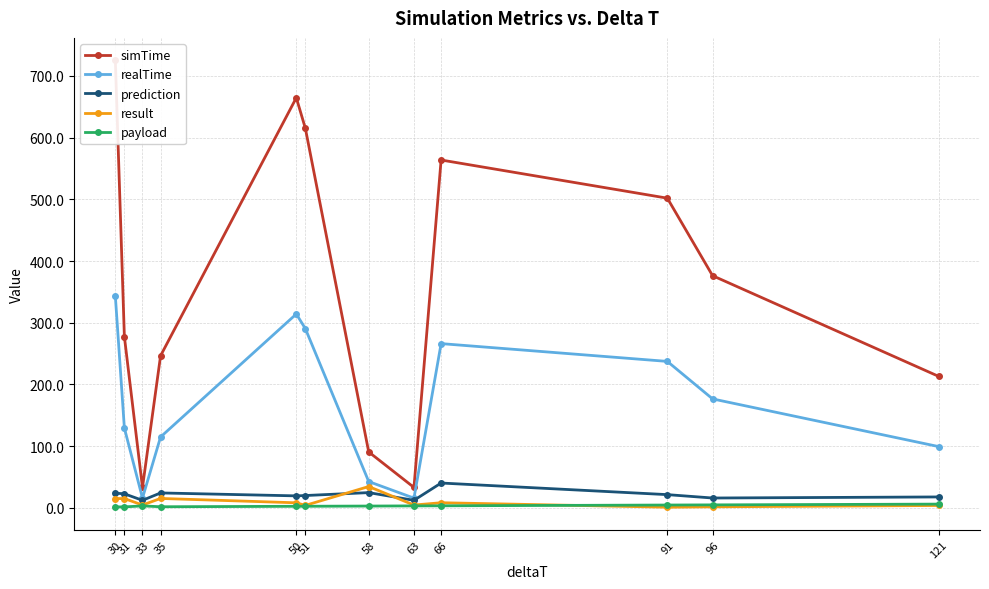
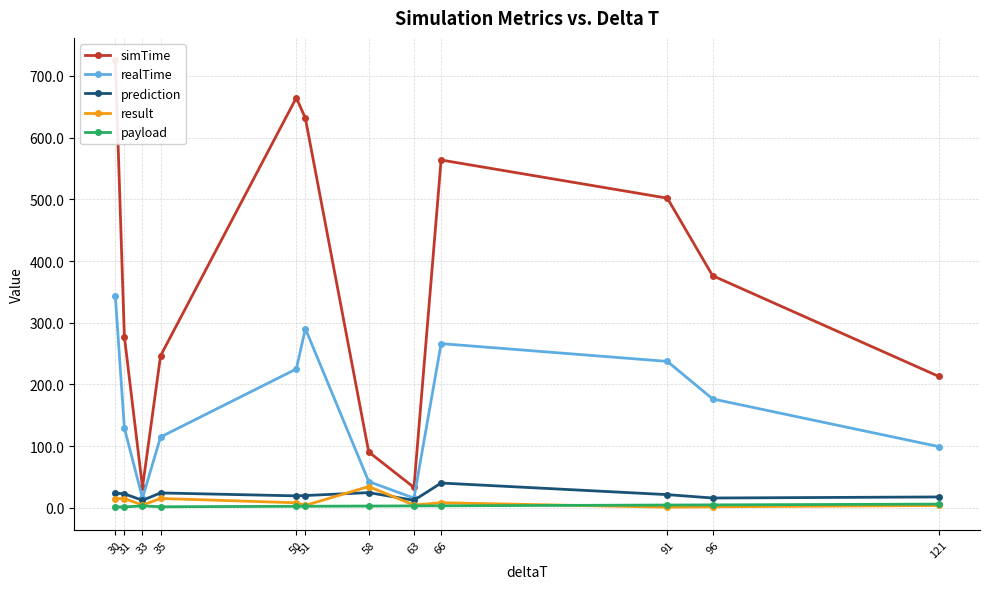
  {
    "simTime": {
      "31": 280,
      "33": 30,
      "35": 250,
      "50": 660,
-     "51": 620,
+     "51": 630,
      "58": 90,
      "63": 30,
      "66": 560,
      "91": 500,
      "96": 380,
      "121": 210
    },
    "realTime": {
      "30": 340,
      "31": 130,
      "35": 110,
-     "50": 310,
+     "50": 230,
      "51": 290,
      "58": 40,
      "66": 270,
      "91": 240,
      "96": 180,
      "121": 100
    },
    "prediction": {
      "30": 20,
      "31": 20,
      "35": 20,
      "50": 20,
      "51": 20,
      "58": 20,
      "66": 40,
      "91": 20,
      "96": 20,
      "121": 20
    },
    "result": {
      "30": 20,
      "31": 20,
      "35": 20,
      "50": 10,
      "58": 30,
      "66": 10
    },
    "payload": {
      "30": 0,
      "31": 0,
      "35": 0,
      "50": 0,
      "58": 0,
      "66": 0
    }
  }
